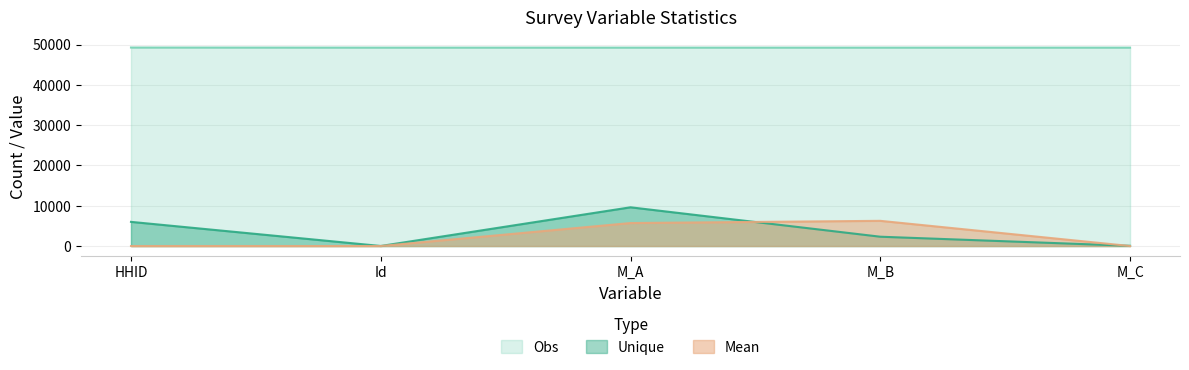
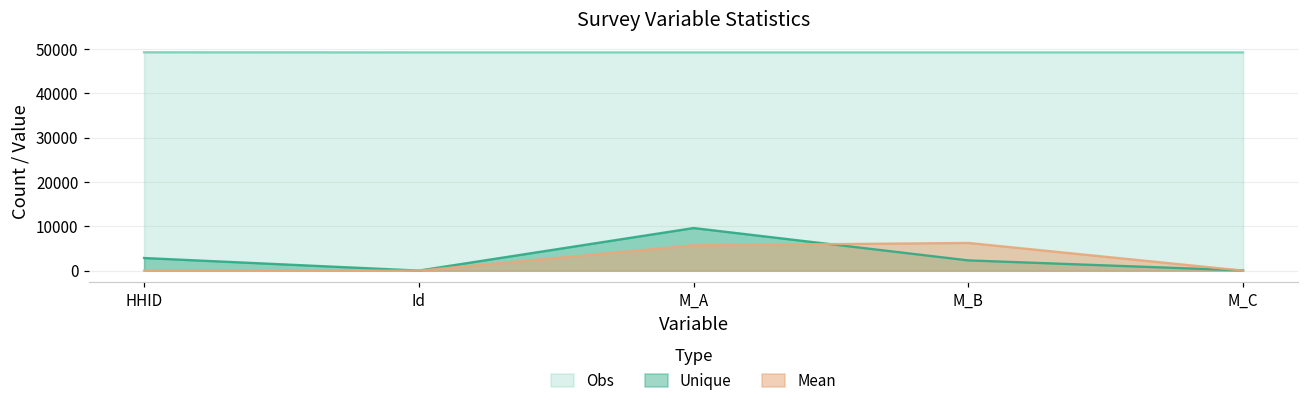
  {
    "Obs": {
      "HHID": 49000,
      "Id": 49000,
      "M_A": 49000,
      "M_B": 49000,
      "M_C": 49000
    },
    "Unique": {
-     "HHID": 6000,
+     "HHID": 3000,
      "M_A": 10000,
      "M_B": 2000
    },
    "Mean": {
      "HHID": 0,
      "M_A": 6000,
      "M_B": 6000
    }
  }
